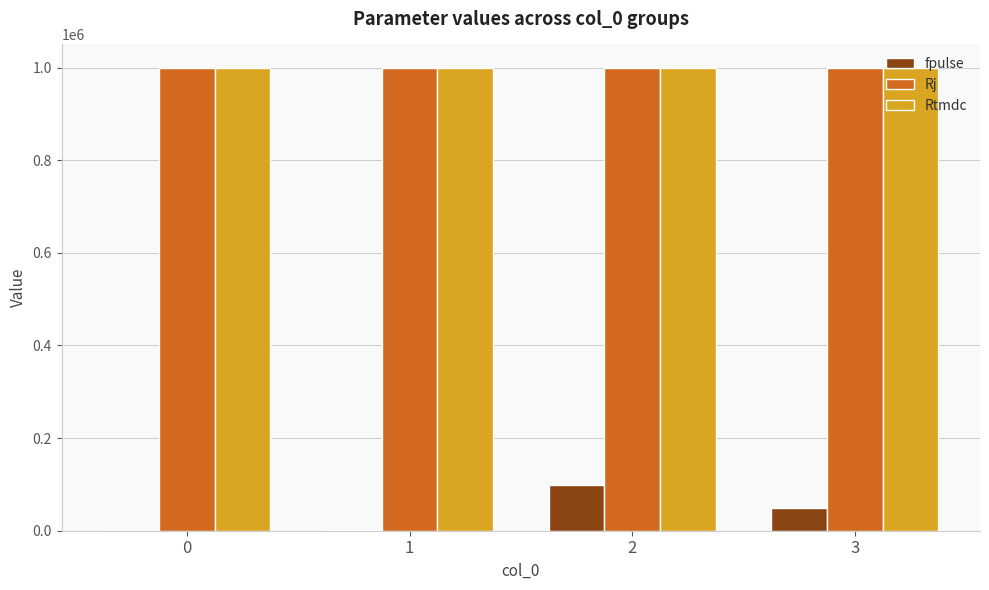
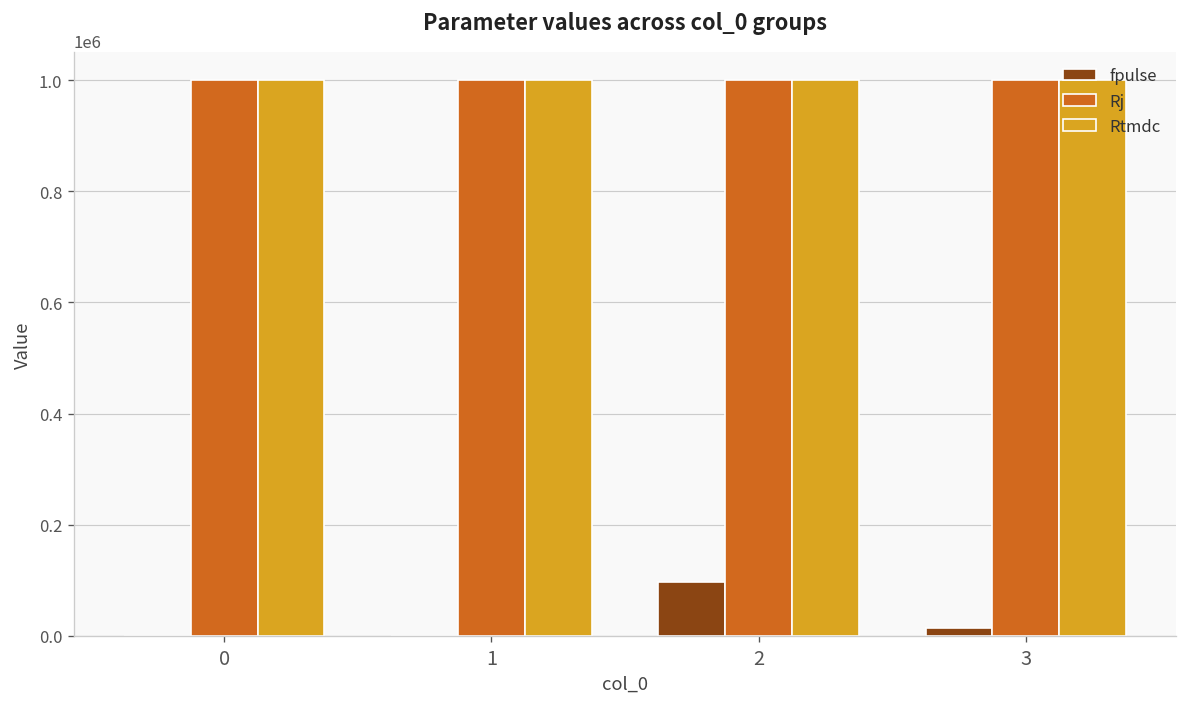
  {
    "fpulse": {
      "2": 100000,
-     "3": 50000
+     "3": 10000
    },
    "Rj": {
      "0": 1000000,
      "1": 1000000,
      "2": 1000000,
      "3": 1000000
    },
    "Rtmdc": {
      "0": 1000000,
      "1": 1000000,
      "2": 1000000,
      "3": 1000000
    }
  }
